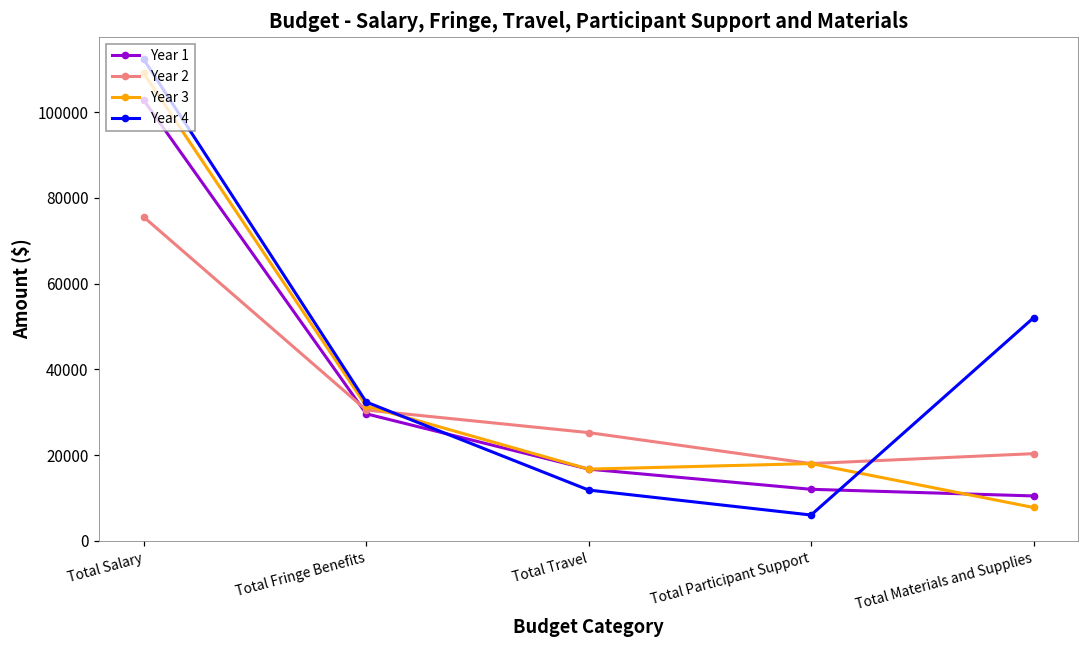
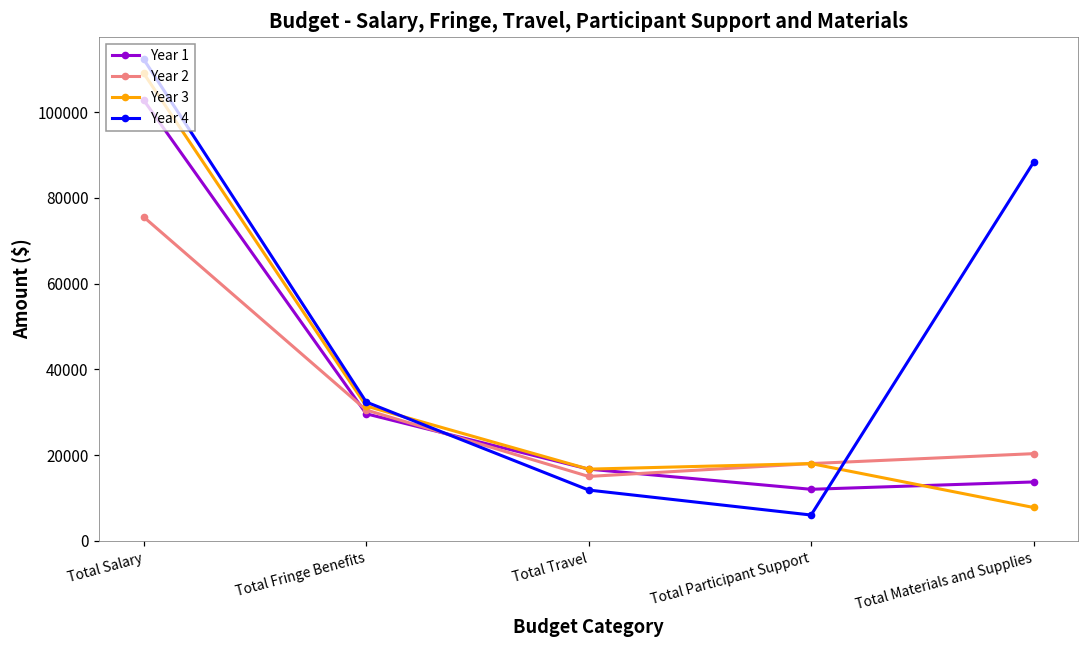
  {
    "Year 1": {
      "Total Fringe Benefits": 30000,
      "Total Participant Support": 12000,
-     "Total Materials and Supplies": 10000
+     "Total Materials and Supplies": 14000
    },
    "Year 2": {
      "Total Salary": 75000,
      "Total Fringe Benefits": 30000,
-     "Total Travel": 25000,
+     "Total Travel": 15000,
      "Total Materials and Supplies": 20000
    },
    "Year 3": {
      "Total Fringe Benefits": 31000,
      "Total Materials and Supplies": 8000
    },
    "Year 4": {
      "Total Fringe Benefits": 32000,
      "Total Travel": 12000,
      "Total Participant Support": 6000,
-     "Total Materials and Supplies": 52000
+     "Total Materials and Supplies": 88000
    }
  }
